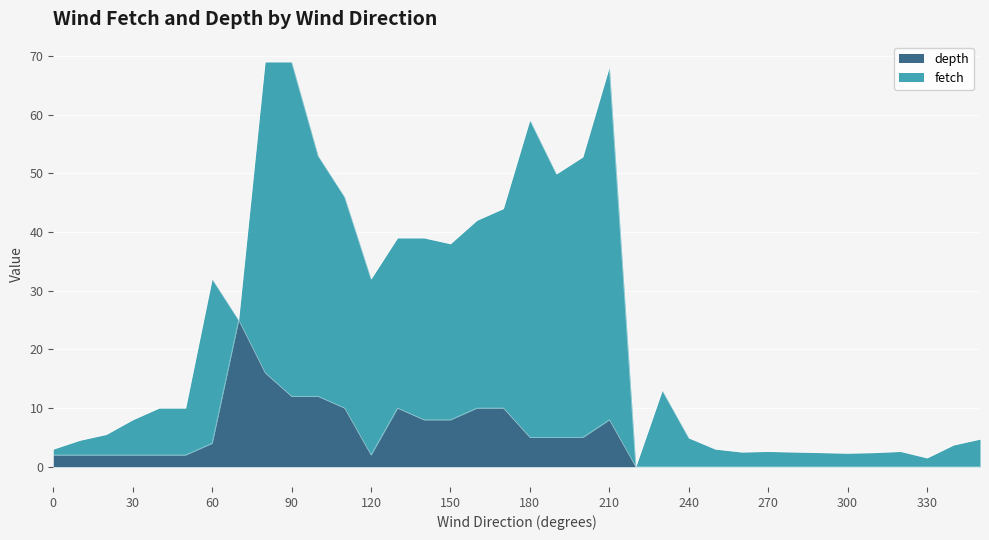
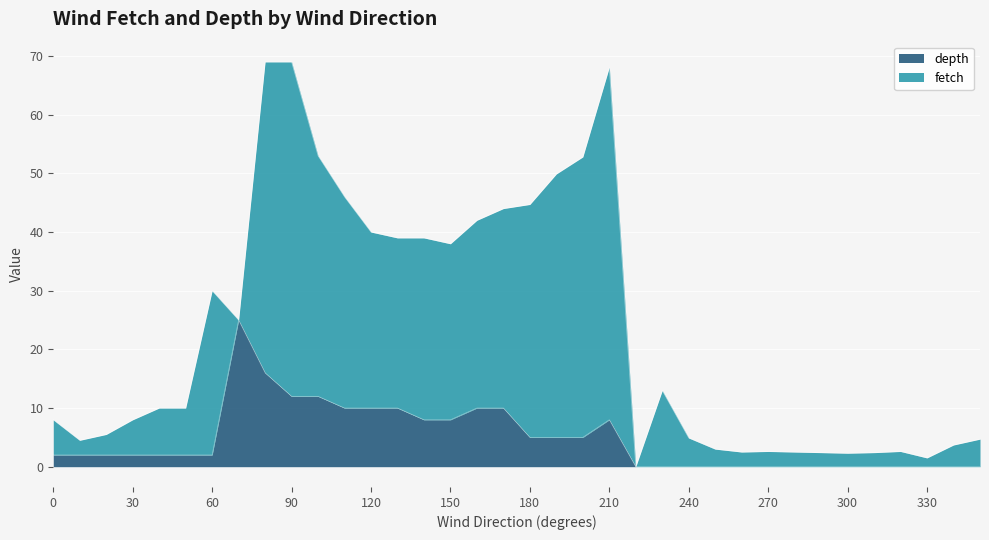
  {
    "depth": {
      "0": 2,
      "30": 2,
-     "60": 4,
+     "60": 2,
      "90": 12,
-     "120": 2,
+     "120": 10,
      "150": 8,
      "180": 5,
      "210": 8,
      "240": 0,
      "270": 0,
      "300": 0,
      "330": 0
    },
    "fetch": {
-     "0": 1,
+     "0": 6,
      "30": 6,
      "60": 28,
      "90": 57,
      "120": 30,
      "150": 30,
-     "180": 54,
+     "180": 40,
      "210": 60,
      "240": 5,
      "270": 3,
      "300": 2,
      "330": 2
    }
  }
